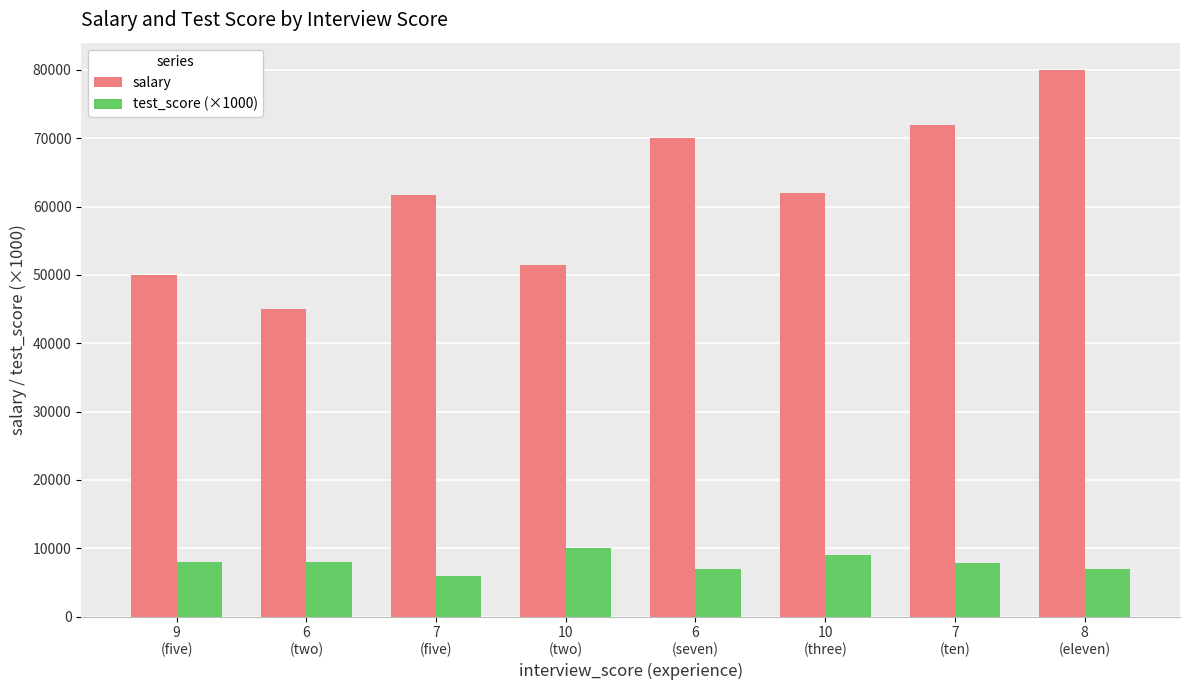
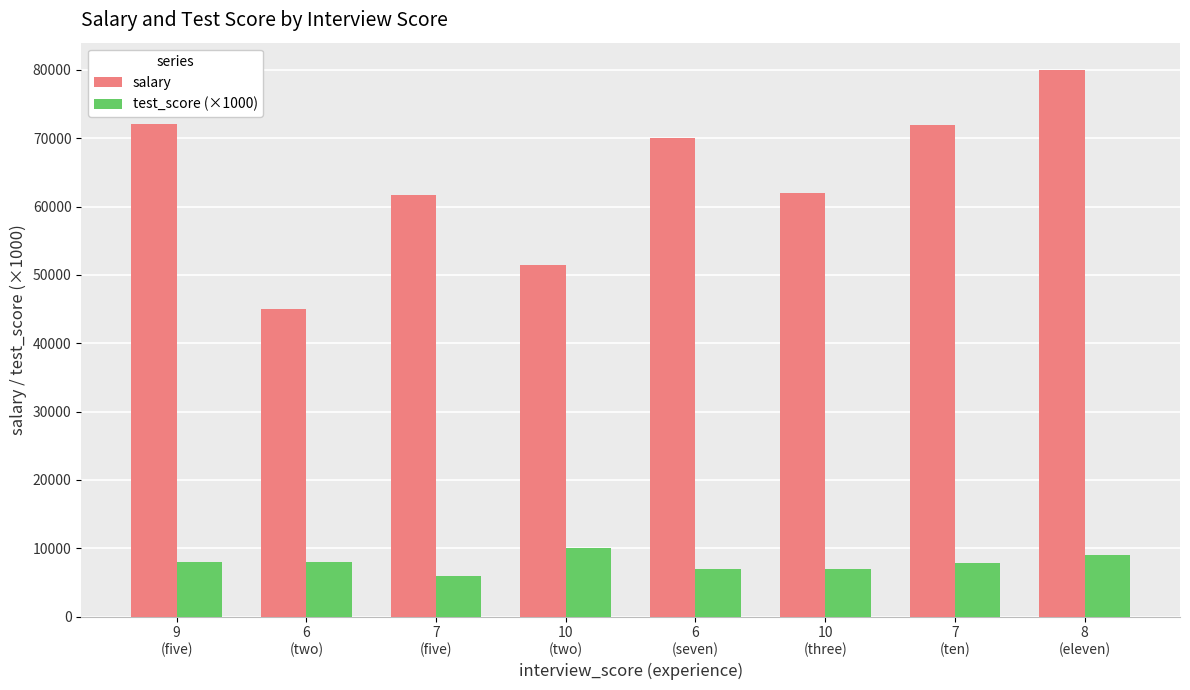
  {
    "salary": {
-     "9 (five)": 50000,
+     "9 (five)": 72000,
      "6 (two)": 45000,
      "7 (five)": 62000,
      "10 (two)": 51000,
      "6 (seven)": 70000,
      "10 (three)": 62000,
      "7 (ten)": 72000,
      "8 (eleven)": 80000
    },
    "test_score (×1000)": {
      "9 (five)": 8000,
      "6 (two)": 8000,
      "7 (five)": 6000,
      "10 (two)": 10000,
      "6 (seven)": 7000,
-     "10 (three)": 9000,
+     "10 (three)": 7000,
      "7 (ten)": 8000,
-     "8 (eleven)": 7000
+     "8 (eleven)": 9000
    }
  }
